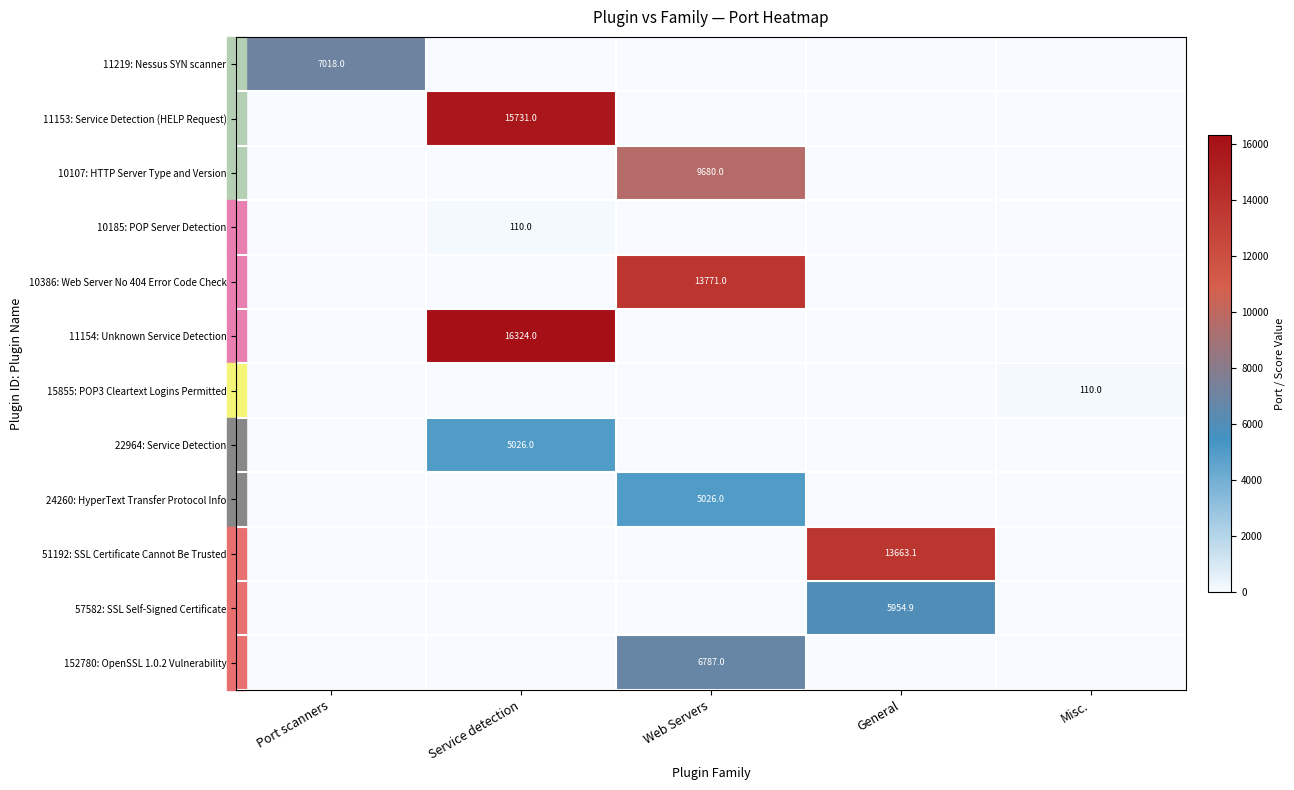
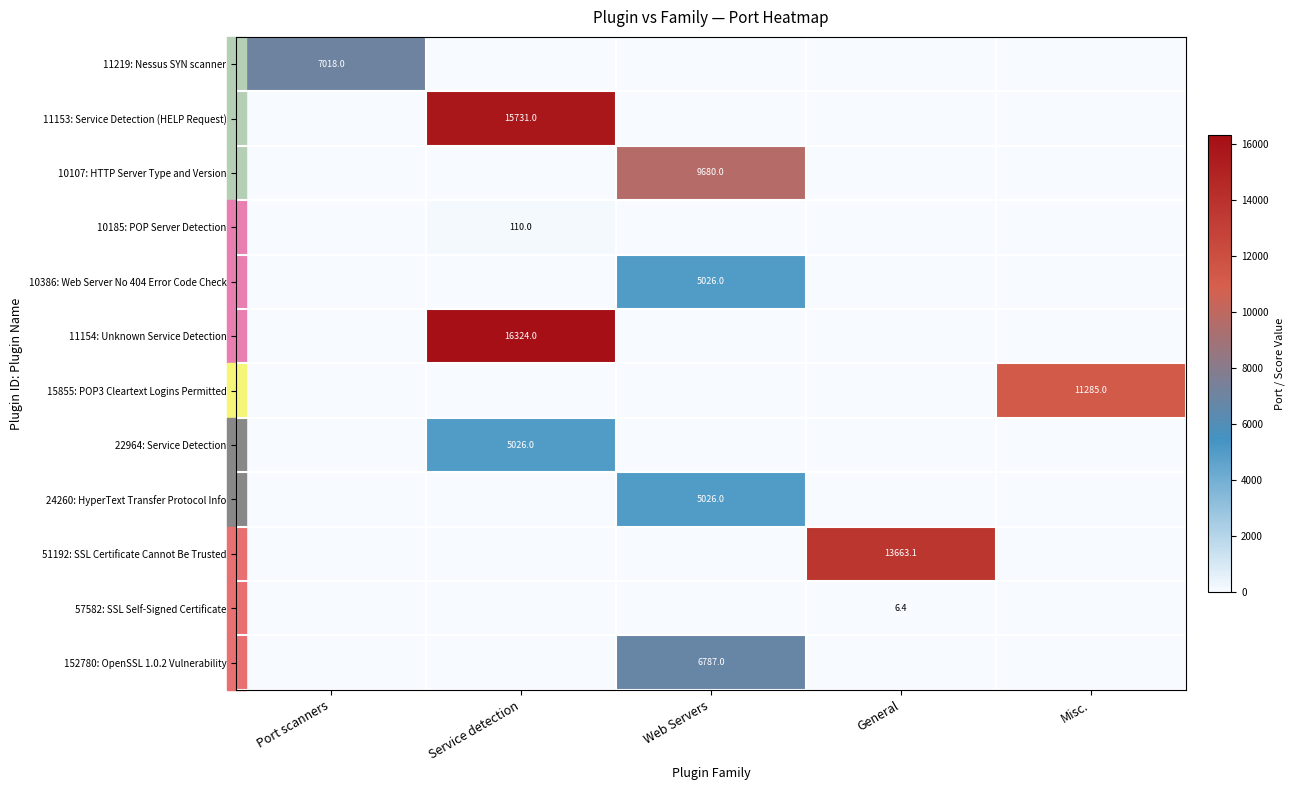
  {
    "11219: Nessus SYN scanner": {
      "Port scanners": 7018.0
    },
    "11153: Service Detection (HELP Request)": {
      "Service detection": 15731.0
    },
    "10107: HTTP Server Type and Version": {
      "Web Servers": 9680.0
    },
    "10185: POP Server Detection": {
      "Service detection": 110.0
    },
    "10386: Web Server No 404 Error Code Check": {
-     "Web Servers": 13771.0
+     "Web Servers": 5026.0
    },
    "11154: Unknown Service Detection": {
      "Service detection": 16324.0
    },
    "15855: POP3 Cleartext Logins Permitted": {
-     "Misc.": 110.0
+     "Misc.": 11285.0
    },
    "22964: Service Detection": {
      "Service detection": 5026.0
    },
    "24260: HyperText Transfer Protocol Info": {
      "Web Servers": 5026.0
    },
    "51192: SSL Certificate Cannot Be Trusted": {
      "General": 13663.1
    },
    "57582: SSL Self-Signed Certificate": {
-     "General": 5954.9
+     "General": 6.4
    },
    "152780: OpenSSL 1.0.2 Vulnerability": {
      "Web Servers": 6787.0
    }
  }
